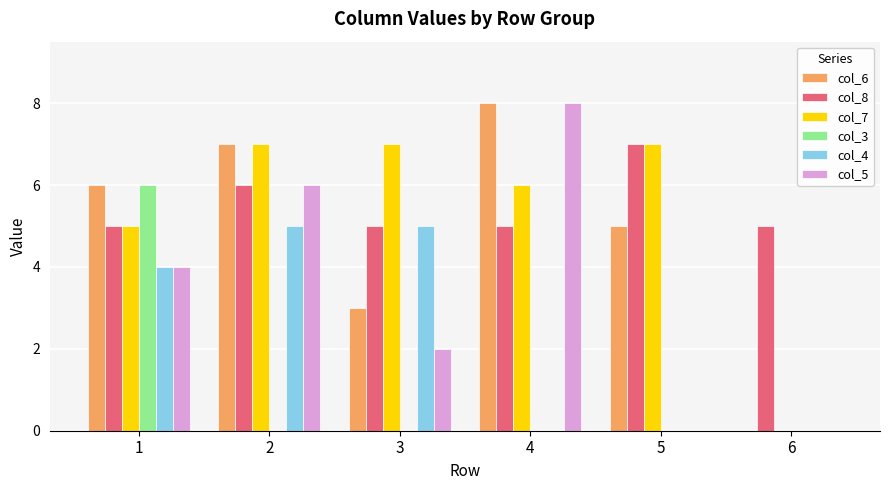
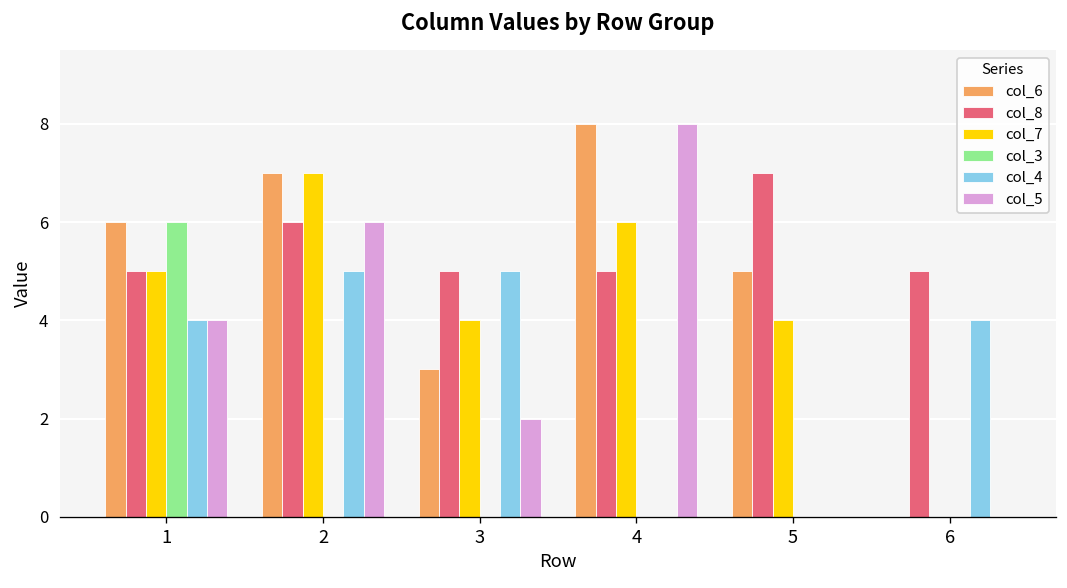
  {
    "col_6": {
      "1": 6,
      "2": 7,
      "3": 3,
      "4": 8,
      "5": 5,
      "6": 0
    },
    "col_8": {
      "1": 5,
      "2": 6,
      "3": 5,
      "4": 5,
      "5": 7,
      "6": 5
    },
    "col_7": {
      "1": 5,
      "2": 7,
-     "3": 7,
+     "3": 4,
      "4": 6,
-     "5": 7,
+     "5": 4,
      "6": 0
    },
    "col_3": {
      "1": 6,
      "2": 0,
      "3": 0,
      "4": 0,
      "5": 0,
      "6": 0
    },
    "col_4": {
      "1": 4,
      "2": 5,
      "3": 5,
      "4": 0,
      "5": 0,
-     "6": 0
+     "6": 4
    },
    "col_5": {
      "1": 4,
      "2": 6,
      "3": 2,
      "4": 8,
      "5": 0,
      "6": 0
    }
  }
